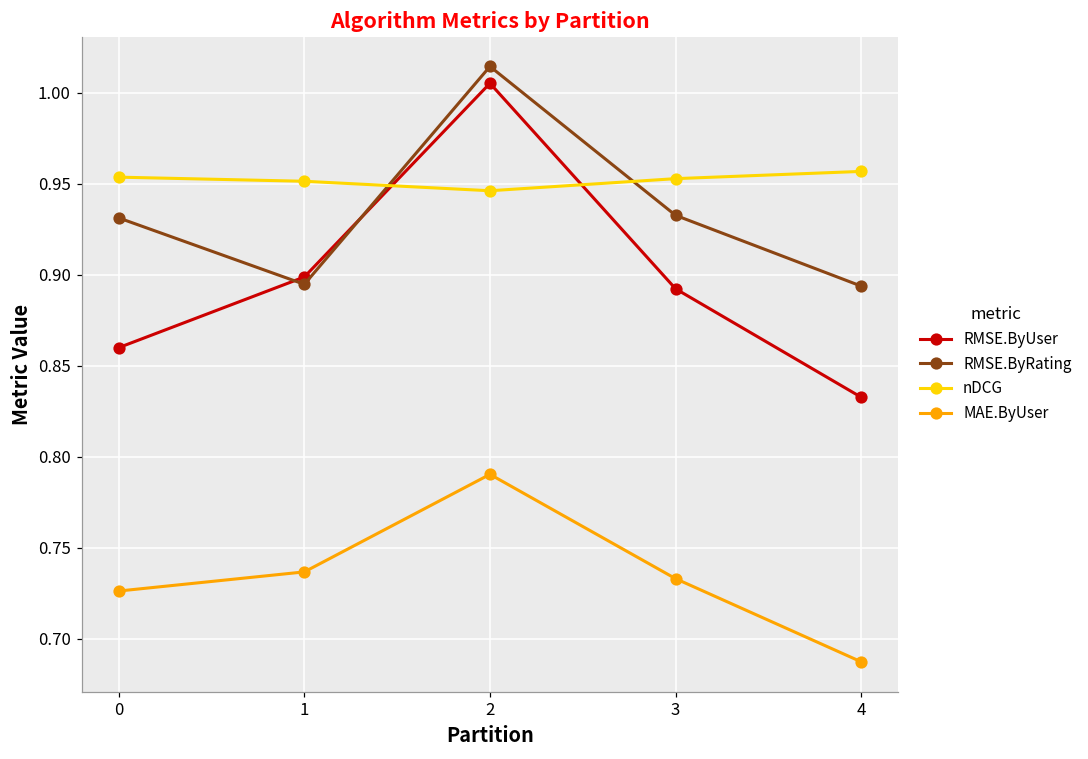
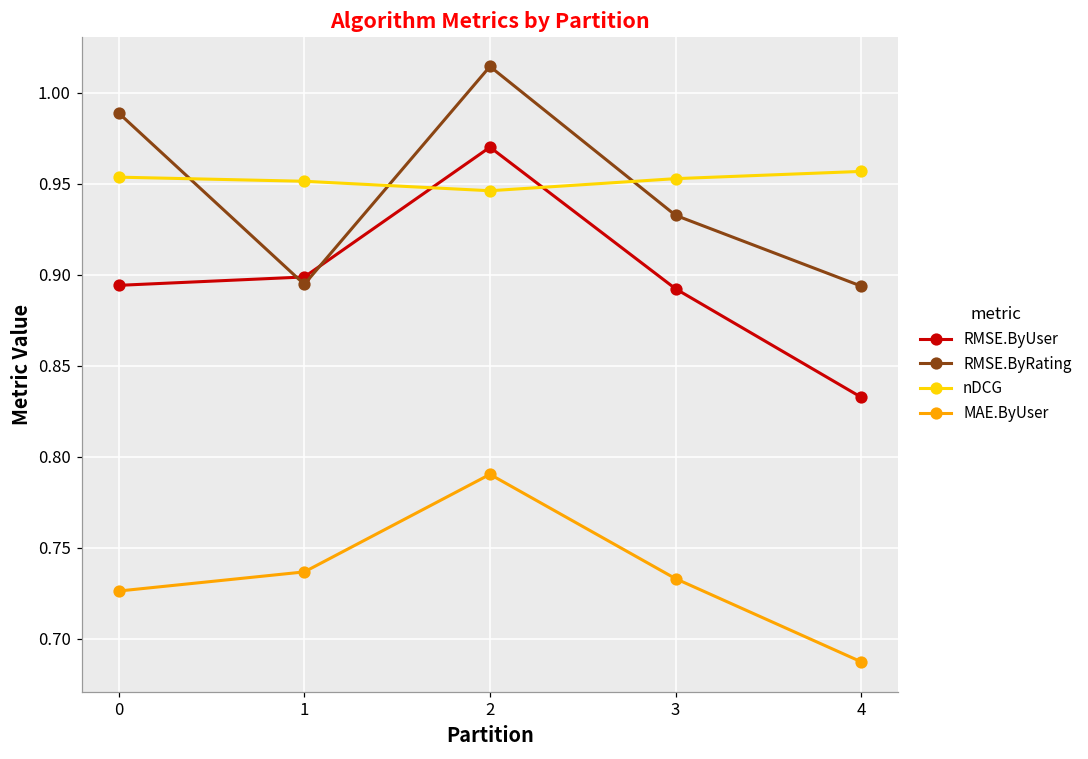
  {
    "RMSE.ByUser": {
-     "0": 0.860,
+     "0": 0.894,
      "1": 0.899,
-     "2": 1.005,
+     "2": 0.970,
      "3": 0.892,
      "4": 0.833
    },
    "RMSE.ByRating": {
-     "0": 0.931,
+     "0": 0.989,
      "1": 0.895,
      "2": 1.015,
      "3": 0.933,
      "4": 0.894
    }
  }
